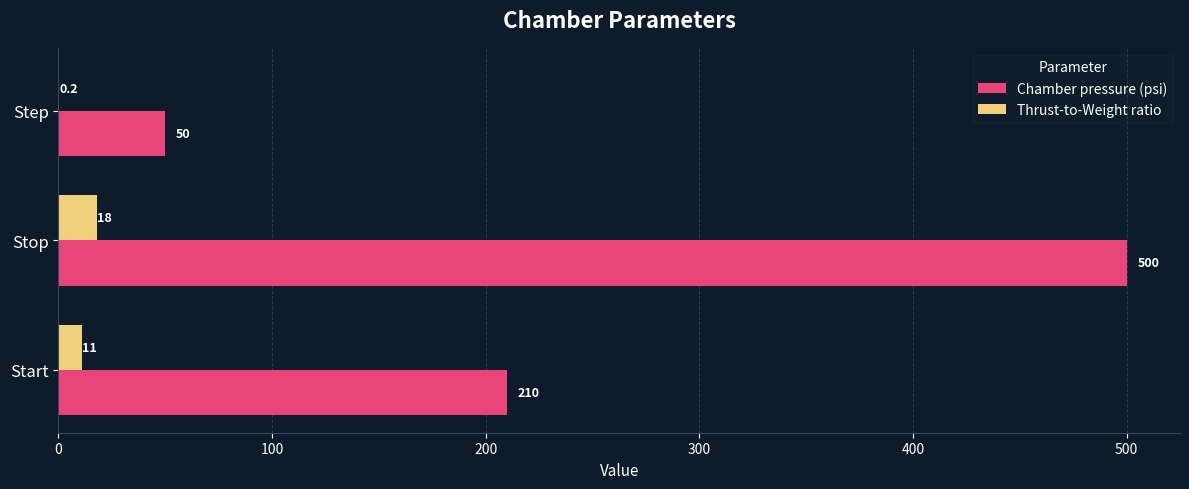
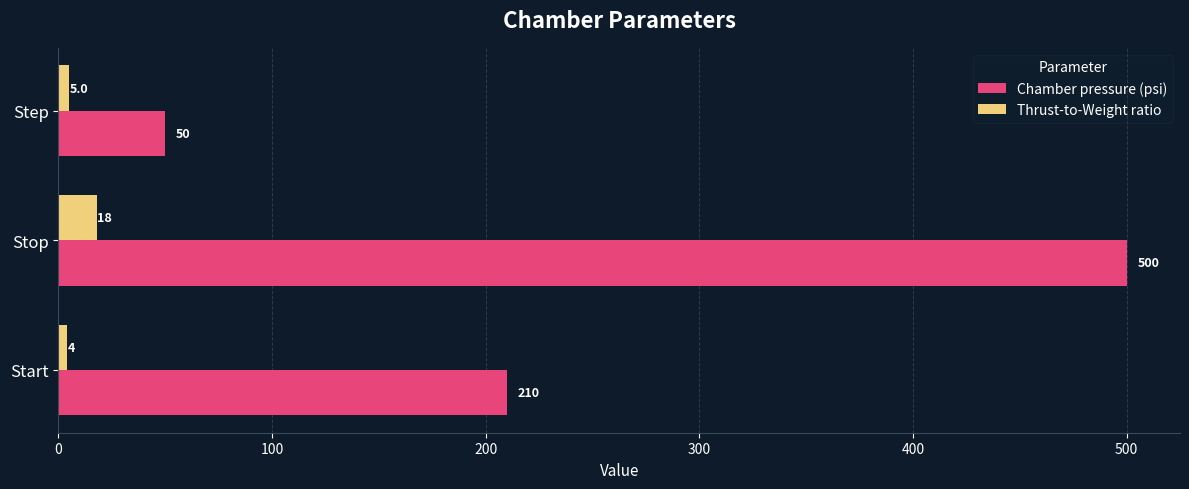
  {
    "Chamber pressure (psi)": {
      "Step": 50,
      "Stop": 500,
      "Start": 210
    },
    "Thrust-to-Weight ratio": {
-     "Step": 0.2,
+     "Step": 5.0,
      "Stop": 18,
-     "Start": 11
+     "Start": 4
    }
  }
